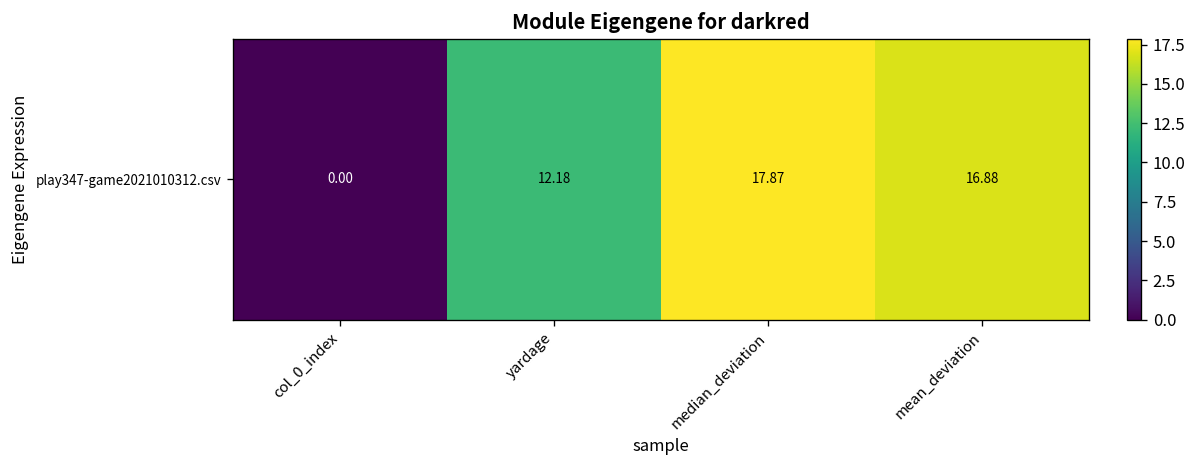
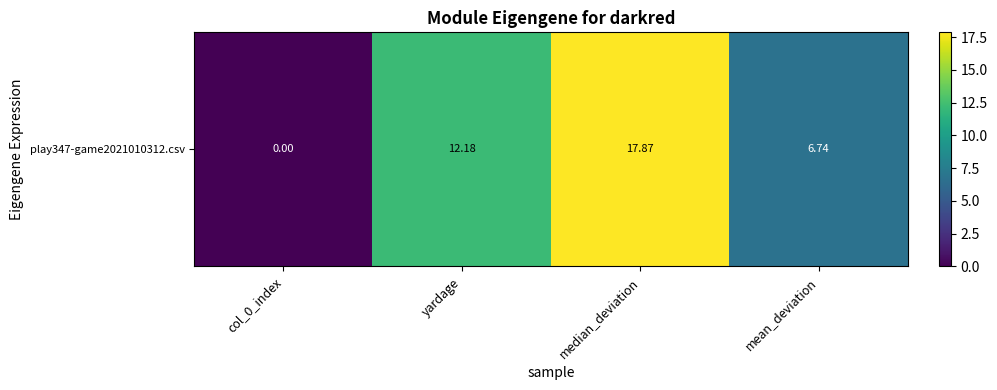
  {
    "play347-game2021010312.csv": {
      "col_0_index": 0.00,
      "yardage": 12.18,
      "median_deviation": 17.87,
-     "mean_deviation": 16.88
+     "mean_deviation": 6.74
    }
  }
